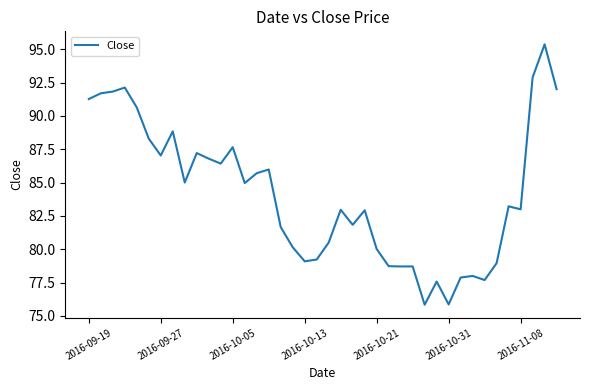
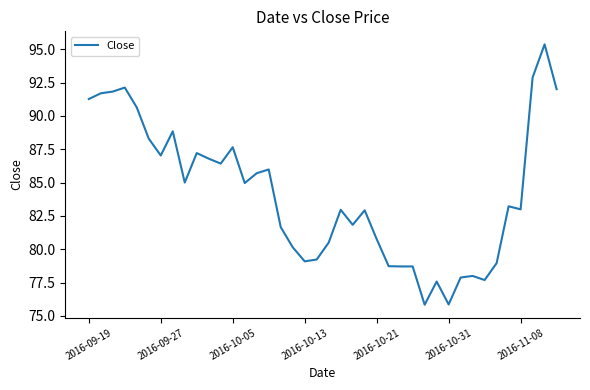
  {
    "2016-09-19": 91.3,
    "2016-09-27": 87.0,
    "2016-10-05": 87.7,
    "2016-10-13": 79.1,
-   "2016-10-21": 80.0,
+   "2016-10-21": 80.8,
    "2016-10-31": 75.9,
    "2016-11-08": 83.0
  }
